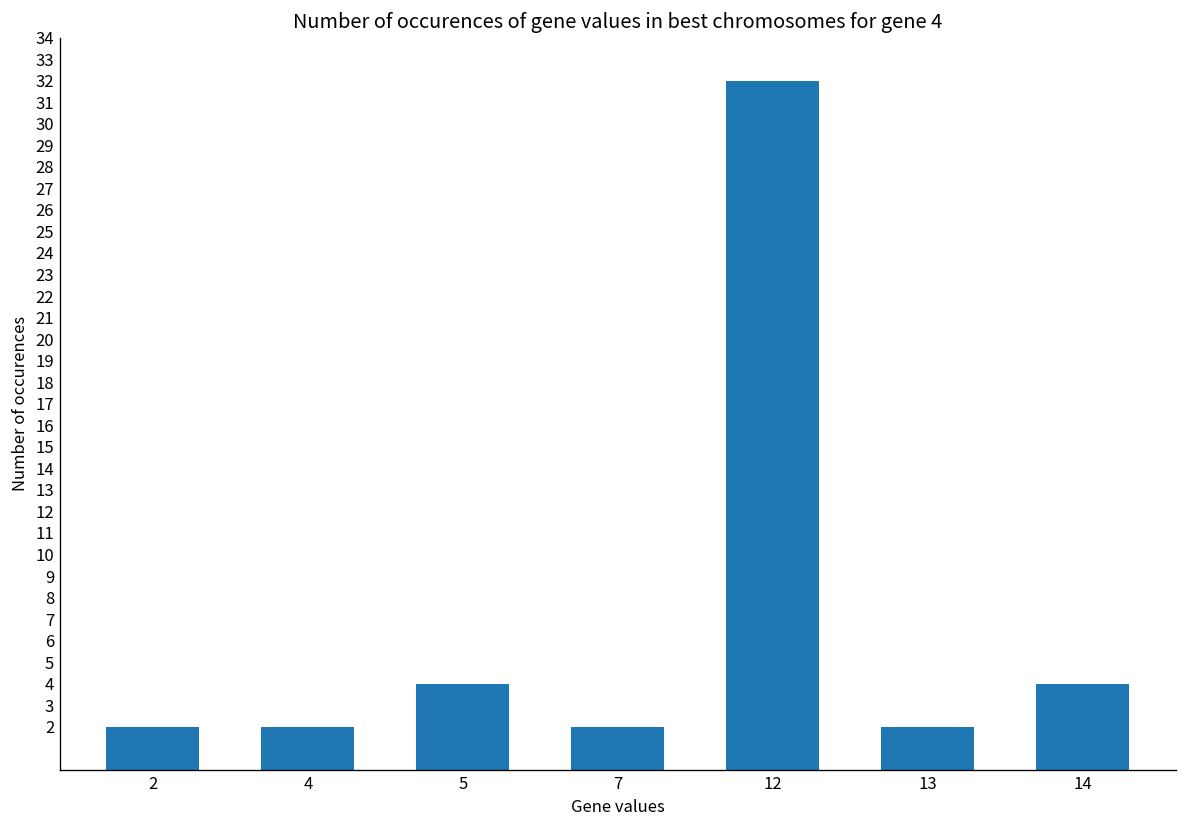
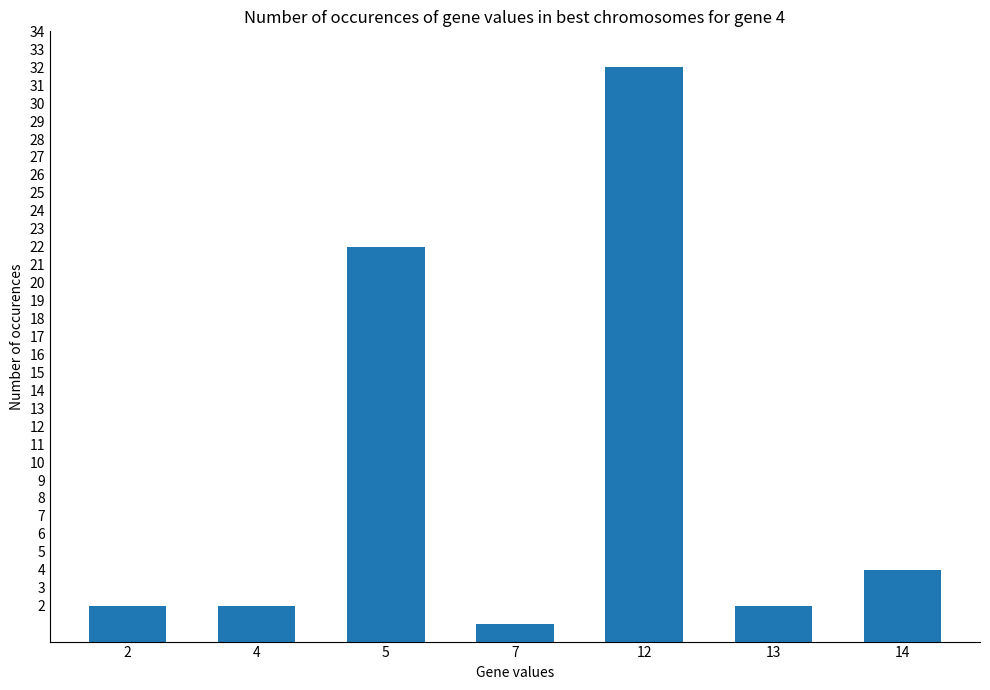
  {
    "2": 2,
    "4": 2,
-   "5": 4,
-   "7": 2,
+   "5": 22,
+   "7": 1,
    "12": 32,
    "13": 2,
    "14": 4
  }
